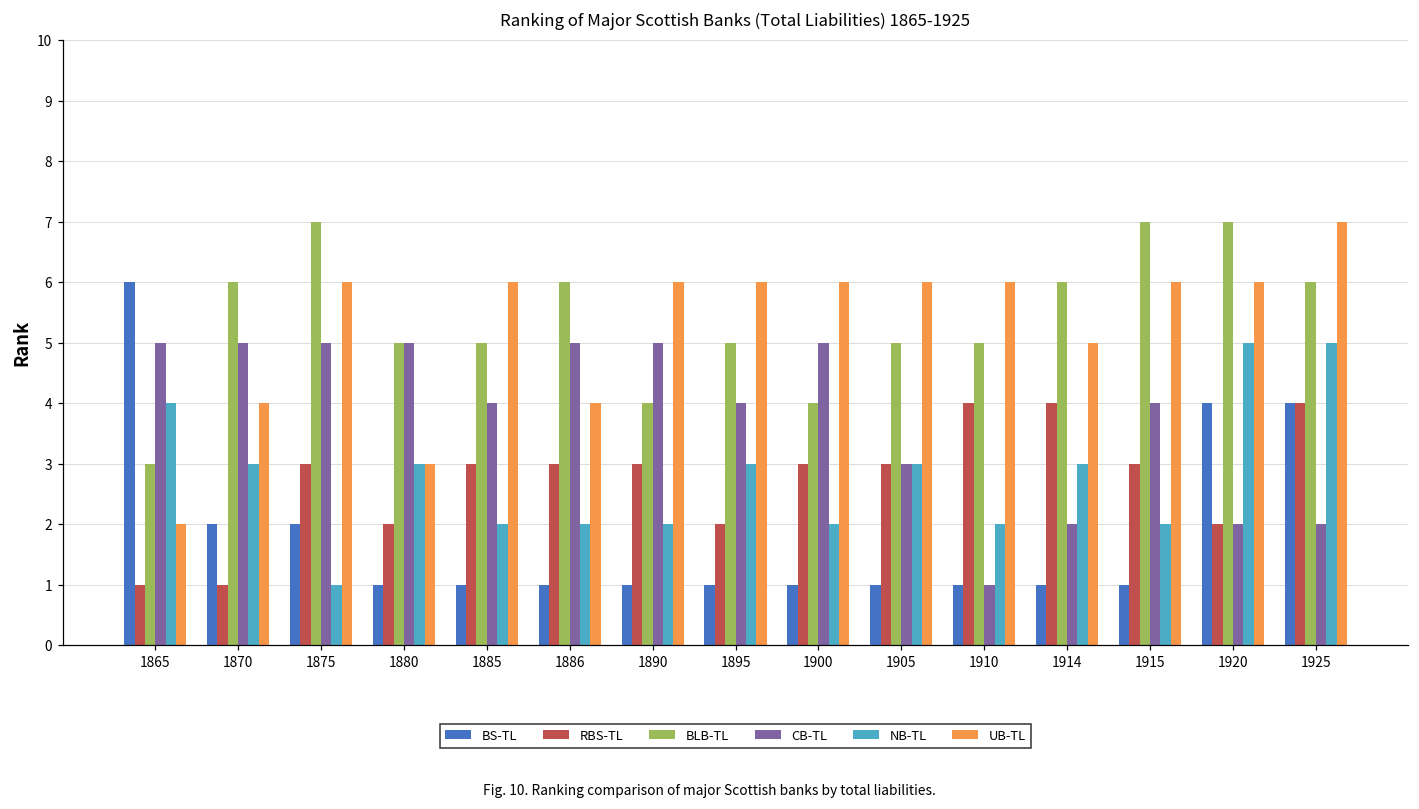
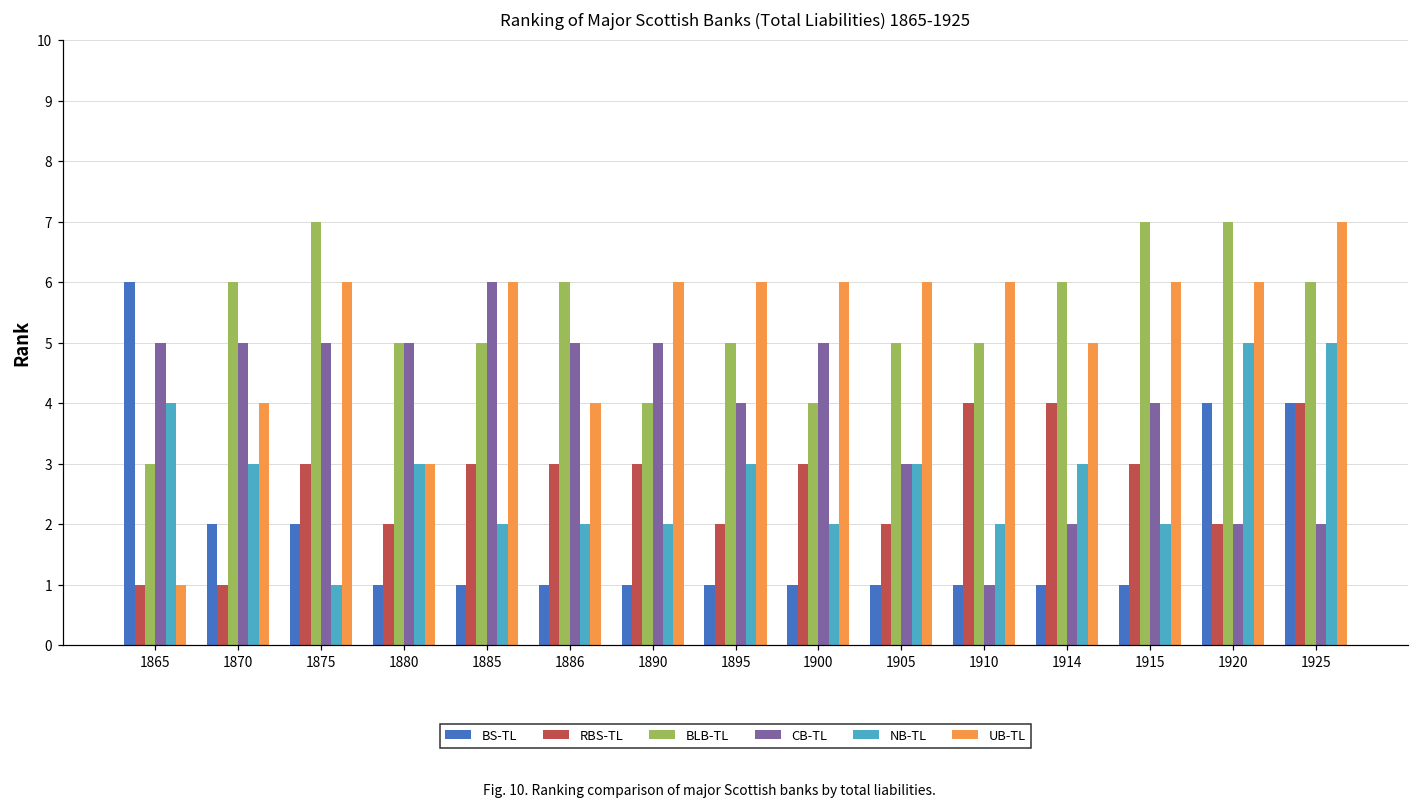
  {
    "RBS-TL": {
      "1865": 1,
      "1870": 1,
      "1875": 3,
      "1880": 2,
      "1885": 3,
      "1886": 3,
      "1890": 3,
      "1895": 2,
      "1900": 3,
-     "1905": 3,
+     "1905": 2,
      "1910": 4,
      "1914": 4,
      "1915": 3,
      "1920": 2,
      "1925": 4
    },
    "BLB-TL": {
      "1865": 3,
      "1870": 6,
      "1875": 7,
      "1880": 5,
      "1885": 5,
      "1886": 6,
      "1890": 4,
      "1895": 5,
      "1900": 4,
      "1905": 5,
      "1910": 5,
      "1914": 6,
      "1915": 7,
      "1920": 7,
      "1925": 6
    },
    "CB-TL": {
      "1865": 5,
      "1870": 5,
      "1875": 5,
      "1880": 5,
-     "1885": 4,
+     "1885": 6,
      "1886": 5,
      "1890": 5,
      "1895": 4,
      "1900": 5,
      "1905": 3,
      "1910": 1,
      "1914": 2,
      "1915": 4,
      "1920": 2,
      "1925": 2
    },
    "UB-TL": {
-     "1865": 2,
+     "1865": 1,
      "1870": 4,
      "1875": 6,
      "1880": 3,
      "1885": 6,
      "1886": 4,
      "1890": 6,
      "1895": 6,
      "1900": 6,
      "1905": 6,
      "1910": 6,
      "1914": 5,
      "1915": 6,
      "1920": 6,
      "1925": 7
    }
  }
